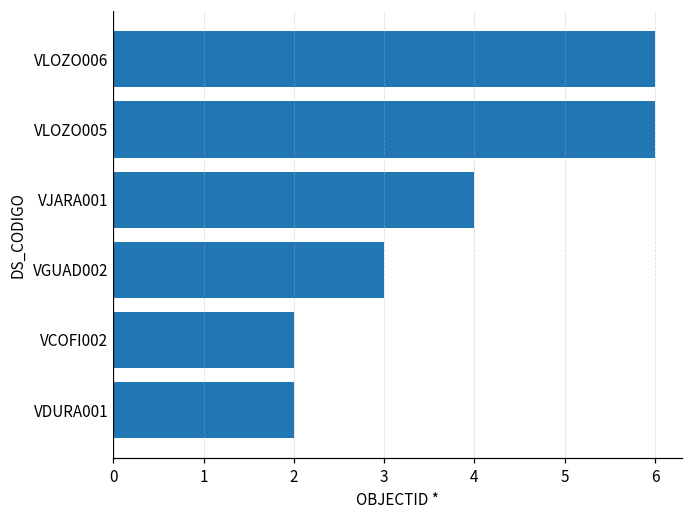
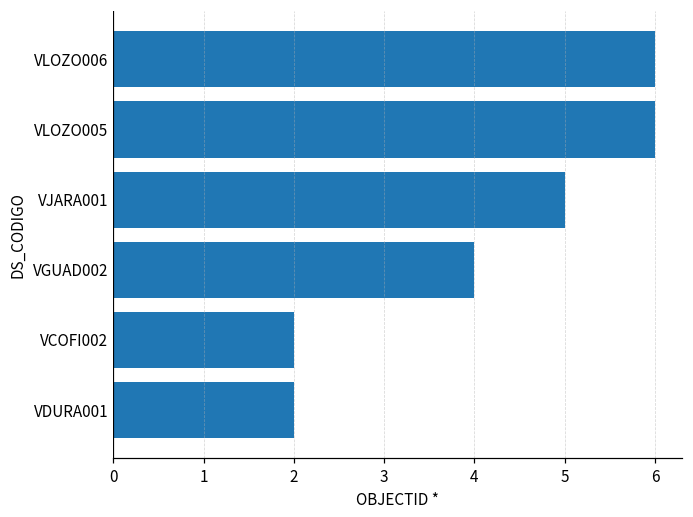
  {
    "VLOZO006": 6,
    "VLOZO005": 6,
-   "VJARA001": 4,
-   "VGUAD002": 3,
+   "VJARA001": 5,
+   "VGUAD002": 4,
    "VCOFI002": 2,
    "VDURA001": 2
  }
